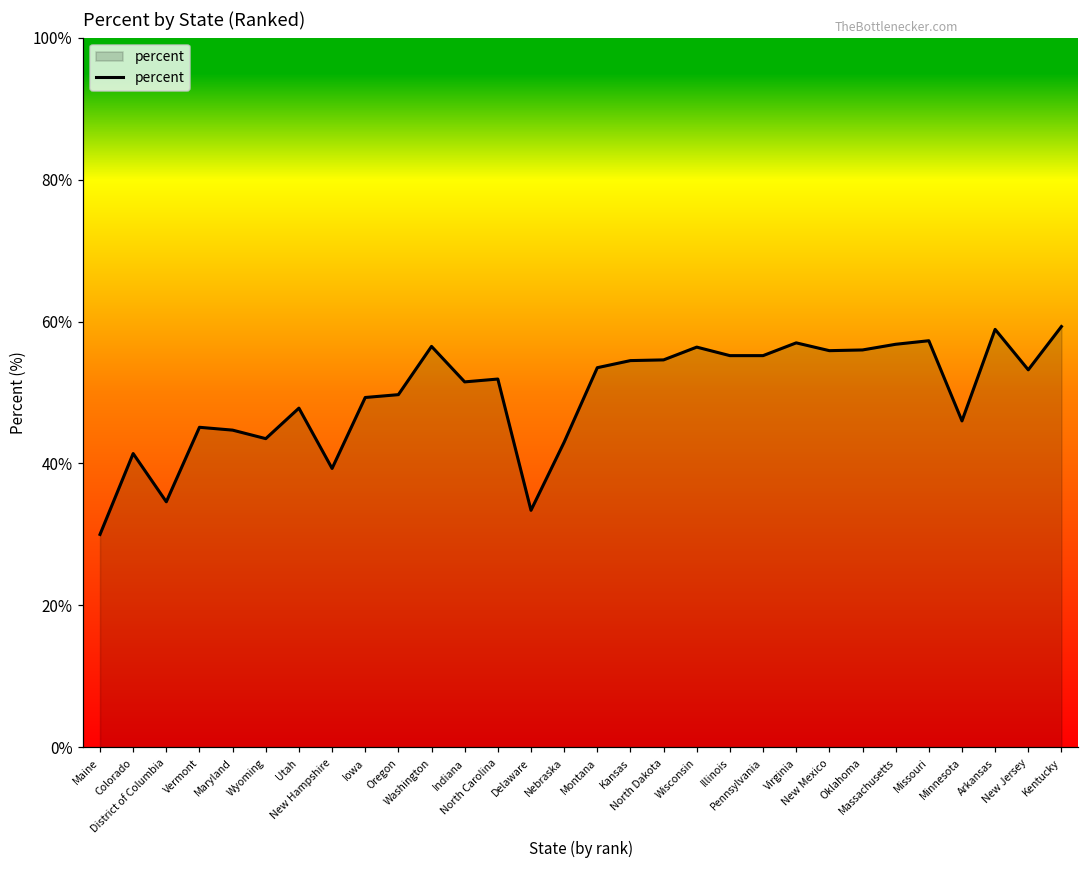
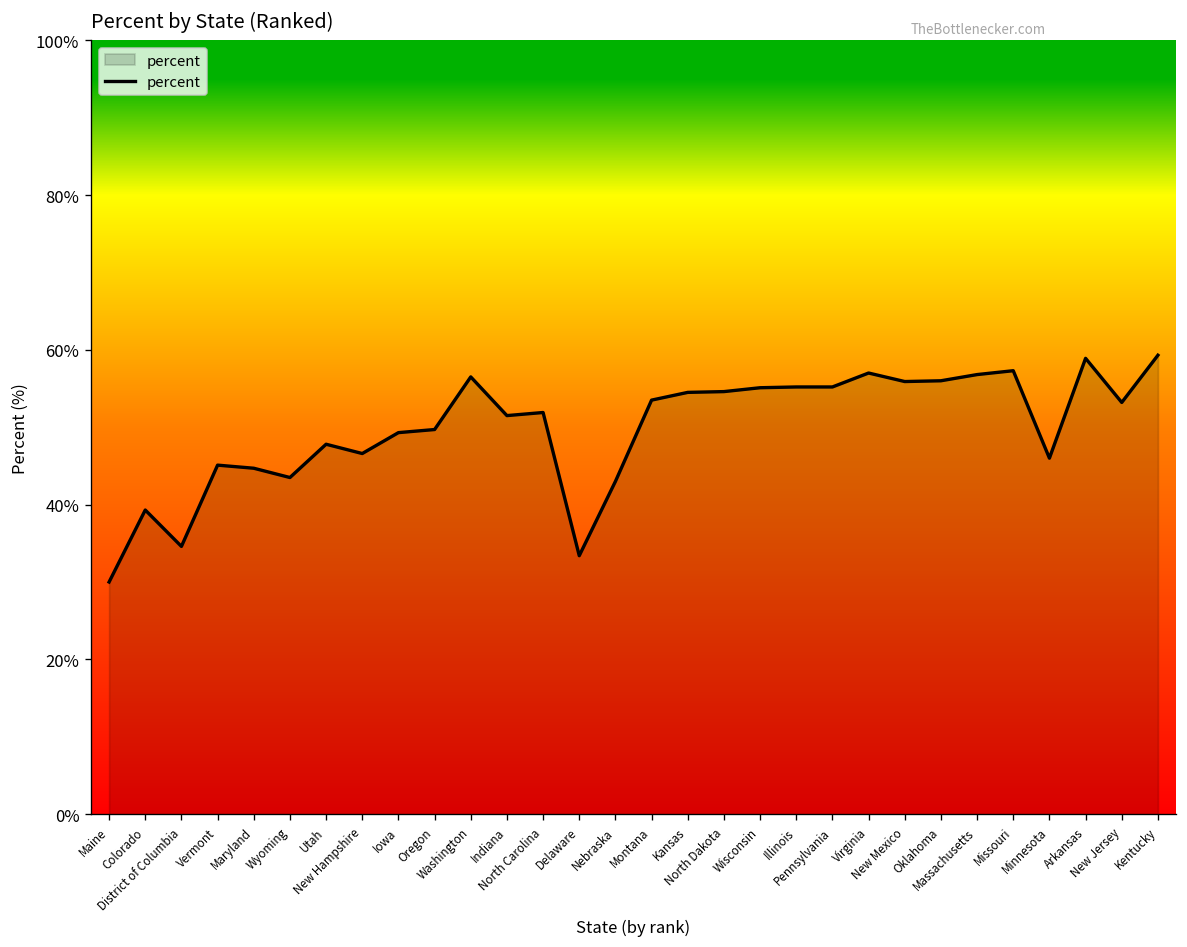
  {
    "Maine": "30%",
-   "Colorado": "41%",
+   "Colorado": "39%",
    "District of Columbia": "35%",
    "Vermont": "45%",
    "Maryland": "45%",
    "Wyoming": "44%",
    "Utah": "48%",
-   "New Hampshire": "39%",
+   "New Hampshire": "47%",
    "Iowa": "49%",
    "Oregon": "50%",
    "Washington": "57%",
    "Indiana": "52%",
    "North Carolina": "52%",
    "Delaware": "33%",
    "Nebraska": "43%",
    "Montana": "54%",
    "Kansas": "55%",
    "North Dakota": "55%",
-   "Wisconsin": "56%",
+   "Wisconsin": "55%",
    "Illinois": "55%",
    "Pennsylvania": "55%",
    "Virginia": "57%",
    "New Mexico": "56%",
    "Oklahoma": "56%",
    "Massachusetts": "57%",
    "Missouri": "57%",
    "Minnesota": "46%",
    "Arkansas": "59%",
    "New Jersey": "53%",
    "Kentucky": "59%"
  }
